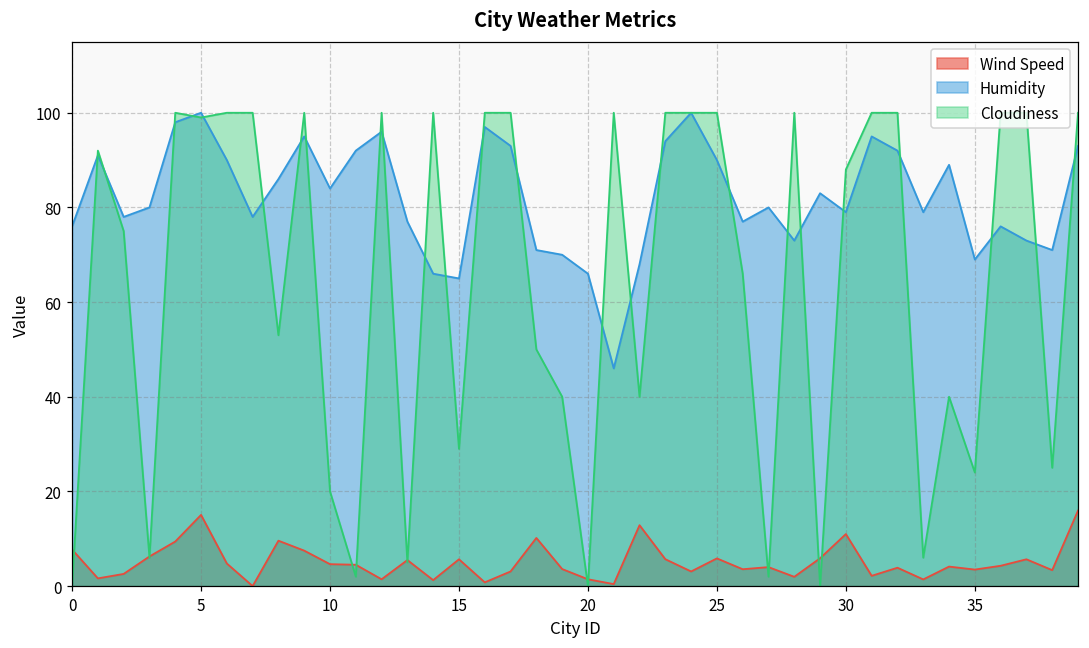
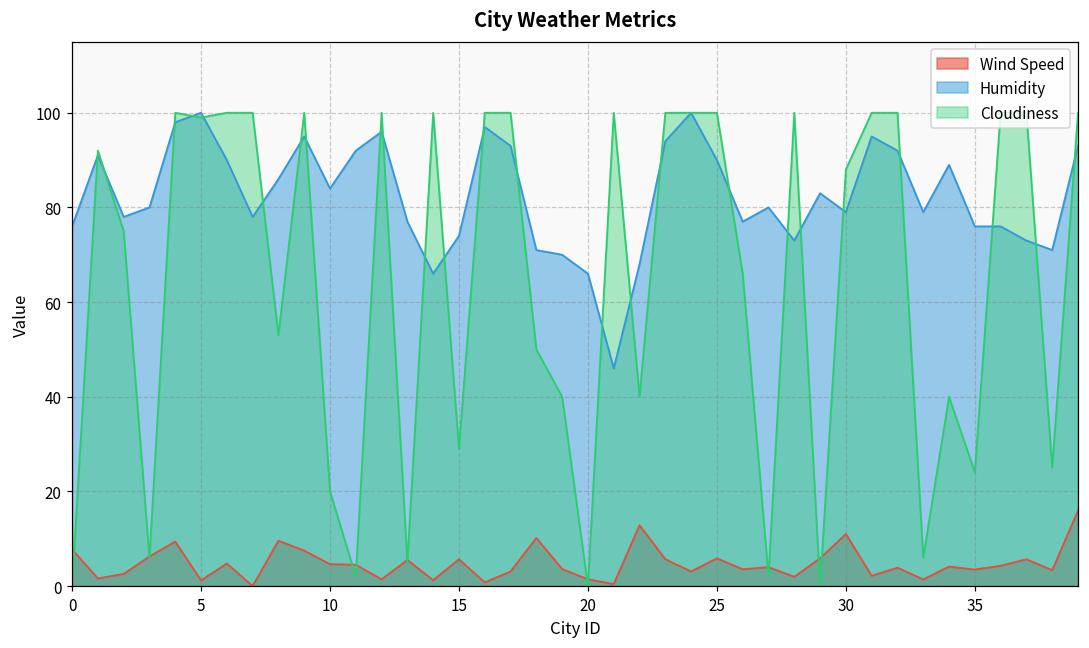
  {
    "Wind Speed": {
      "0": 8,
-     "5": 15,
+     "5": 1,
      "10": 5,
      "15": 6,
      "20": 1,
      "25": 6,
      "30": 11,
      "35": 3
    },
    "Humidity": {
      "0": 76,
      "5": 100,
      "10": 84,
-     "15": 65,
+     "15": 74,
      "20": 66,
      "25": 90,
      "30": 79,
-     "35": 69
+     "35": 76
    },
    "Cloudiness": {
      "0": 0,
      "5": 99,
      "10": 20,
      "15": 29,
      "20": 0,
      "25": 100,
      "30": 88,
      "35": 24
    }
  }
